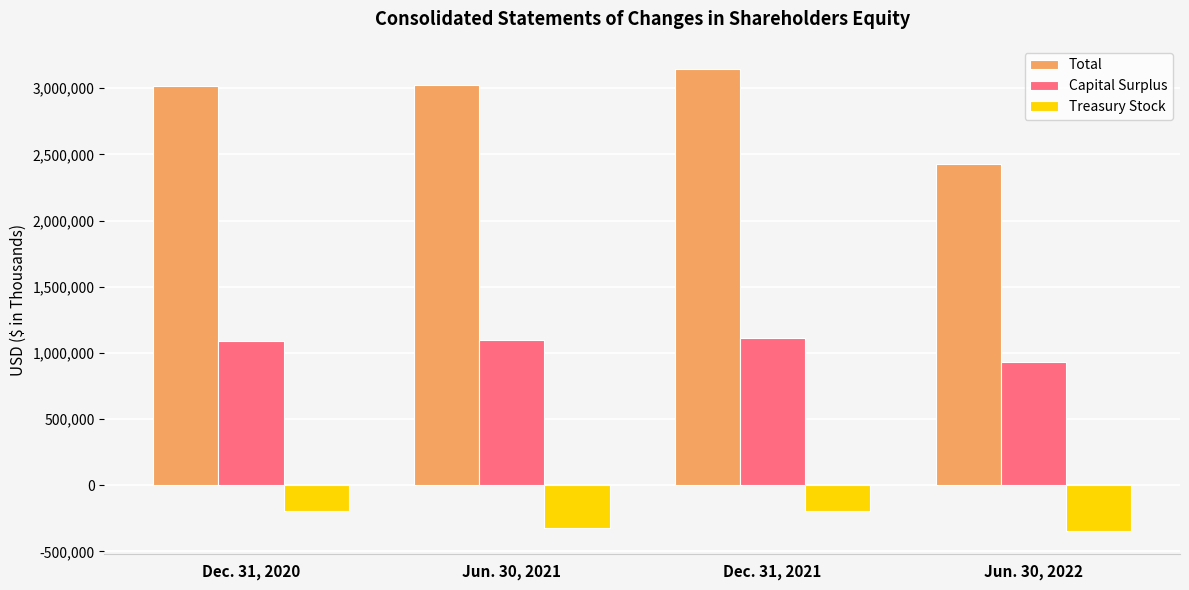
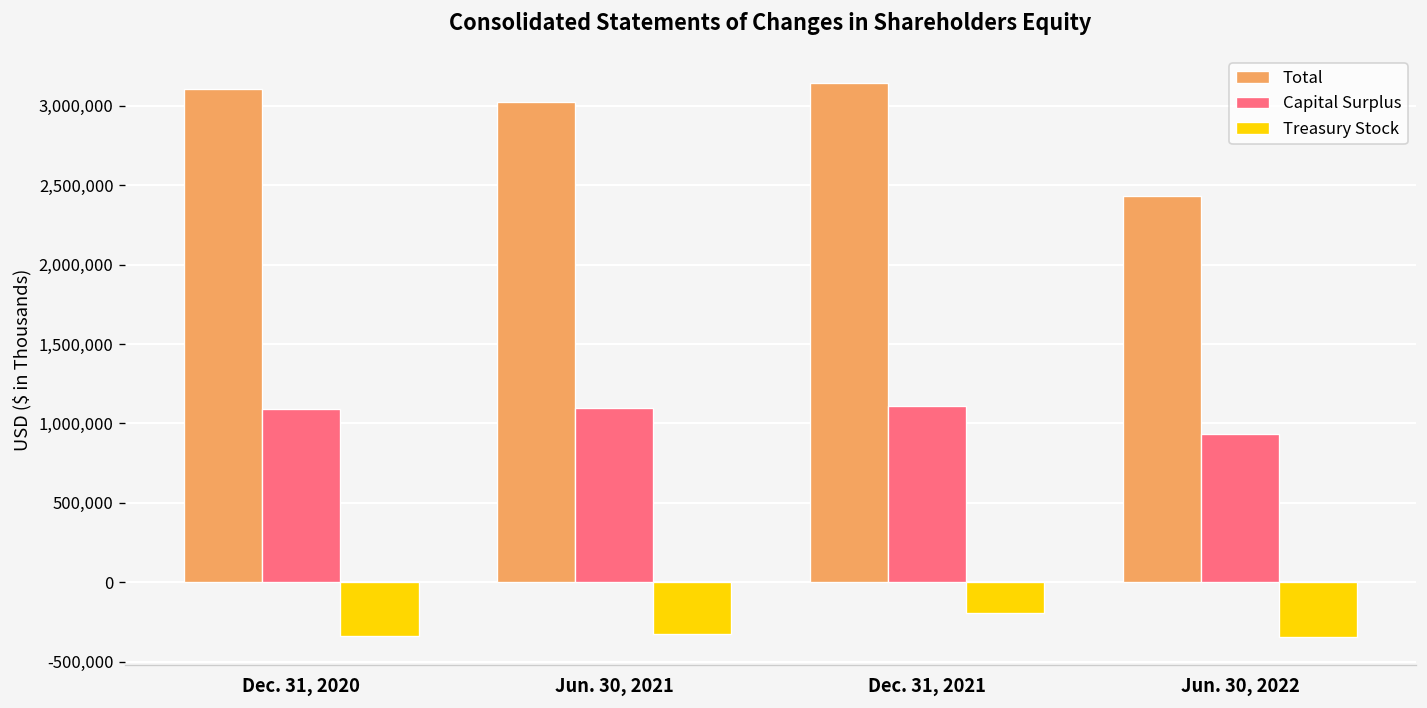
  {
    "Total": {
-     "Dec. 31, 2020": "3,020,000",
+     "Dec. 31, 2020": "3,110,000",
      "Jun. 30, 2021": "3,020,000",
      "Dec. 31, 2021": "3,150,000",
      "Jun. 30, 2022": "2,430,000"
    },
    "Capital Surplus": {
      "Dec. 31, 2020": "1,090,000",
      "Jun. 30, 2021": "1,100,000",
      "Dec. 31, 2021": "1,110,000",
      "Jun. 30, 2022": "930,000"
    },
    "Treasury Stock": {
-     "Dec. 31, 2020": "-200,000",
+     "Dec. 31, 2020": "-340,000",
      "Jun. 30, 2021": "-330,000",
      "Dec. 31, 2021": "-190,000",
      "Jun. 30, 2022": "-350,000"
    }
  }
